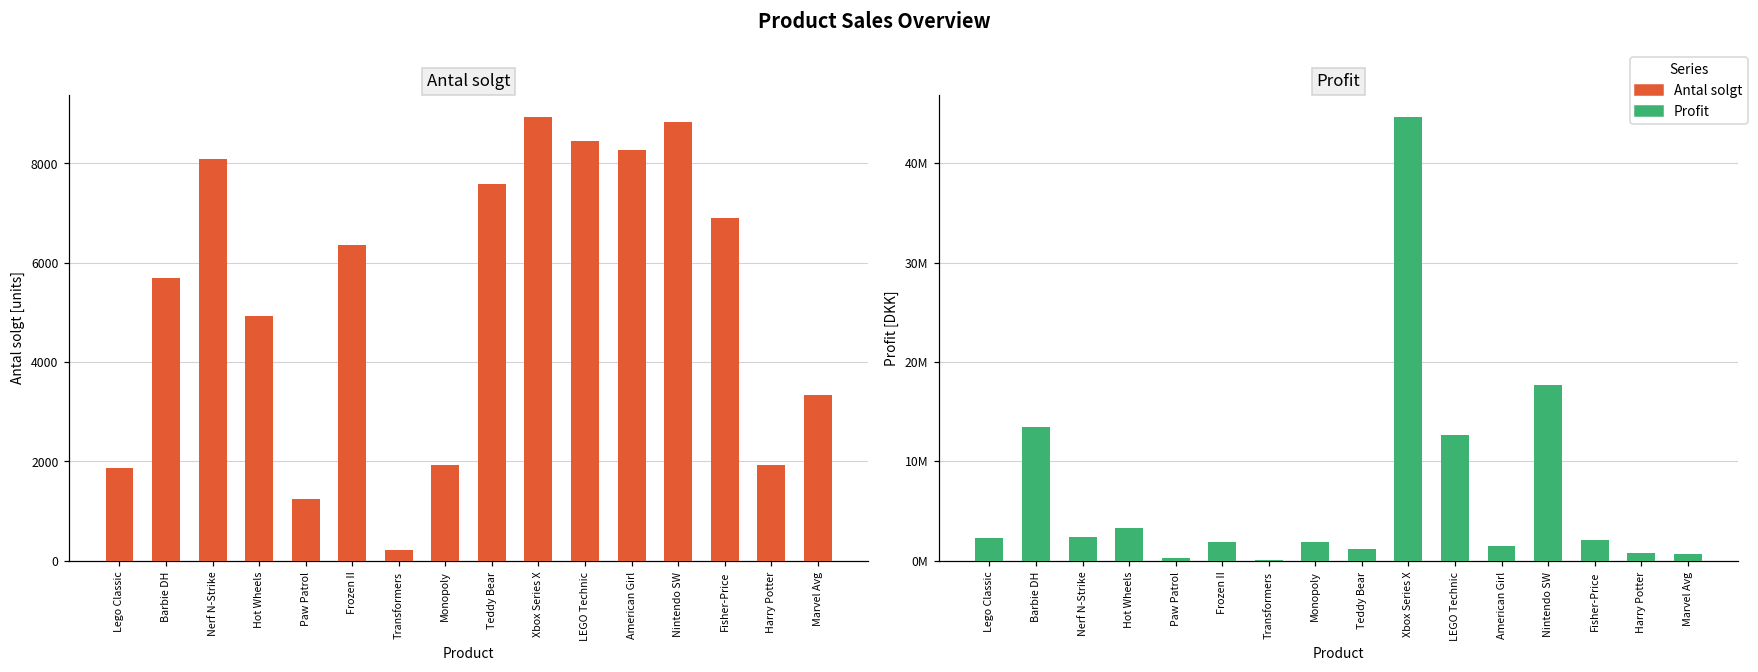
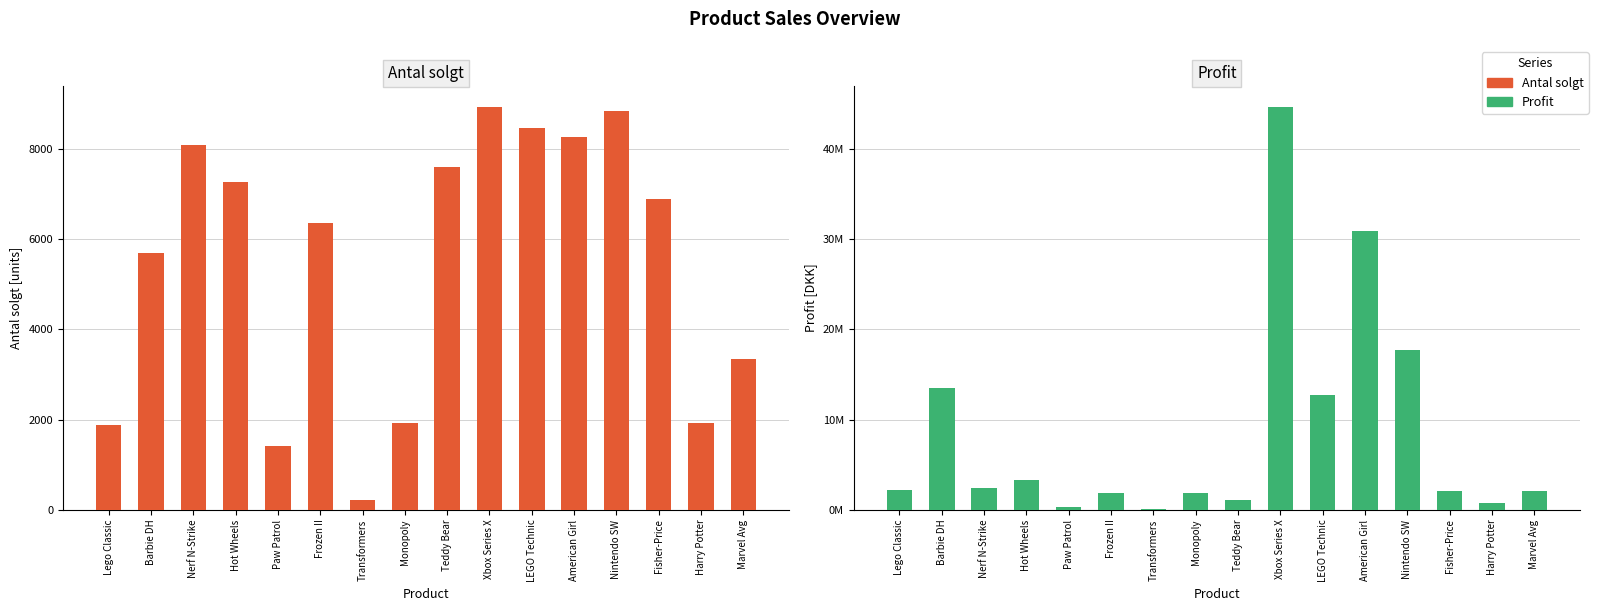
  {
    "Antal solgt": {
      "Lego Classic": 1900,
      "Barbie DH": 5700,
      "Nerf N-Strike": 8100,
-     "Hot Wheels": 4900,
-     "Paw Patrol": 1200,
+     "Hot Wheels": 7300,
+     "Paw Patrol": 1400,
      "Frozen II": 6300,
      "Transformers": 200,
      "Monopoly": 1900,
      "Teddy Bear": 7600,
      "Xbox Series X": 8900,
      "LEGO Technic": 8500,
      "American Girl": 8300,
      "Nintendo SW": 8800,
      "Fisher-Price": 6900,
      "Harry Potter": 1900,
      "Marvel Avg": 3300
    },
    "Profit": {
      "Lego Classic": 2000000,
      "Barbie DH": 13000000,
      "Nerf N-Strike": 2000000,
      "Hot Wheels": 3000000,
      "Paw Patrol": 0,
      "Frozen II": 2000000,
      "Monopoly": 2000000,
      "Teddy Bear": 1000000,
      "Xbox Series X": 45000000,
      "LEGO Technic": 13000000,
-     "American Girl": 1000000,
+     "American Girl": 31000000,
      "Nintendo SW": 18000000,
      "Fisher-Price": 2000000,
      "Harry Potter": 1000000,
-     "Marvel Avg": 1000000
+     "Marvel Avg": 2000000
    }
  }
